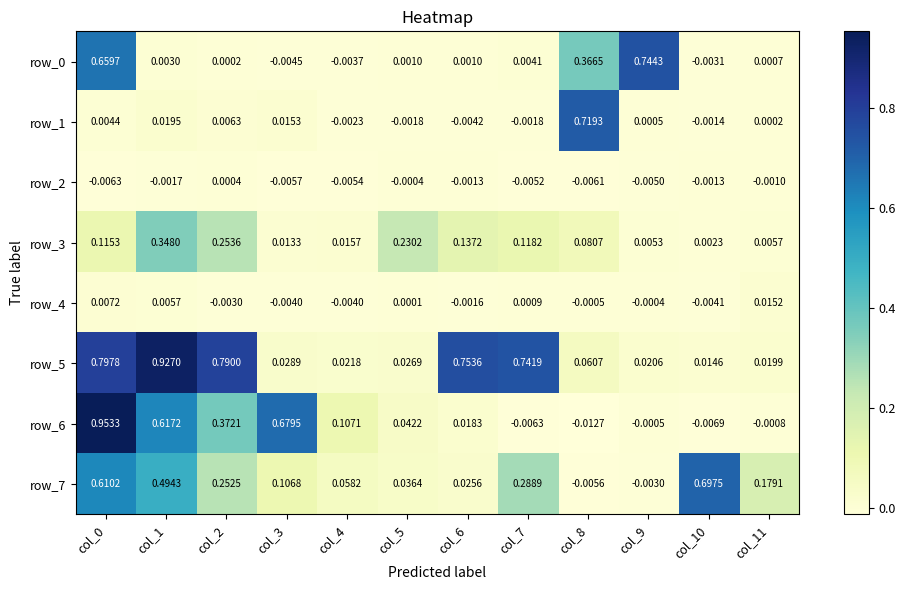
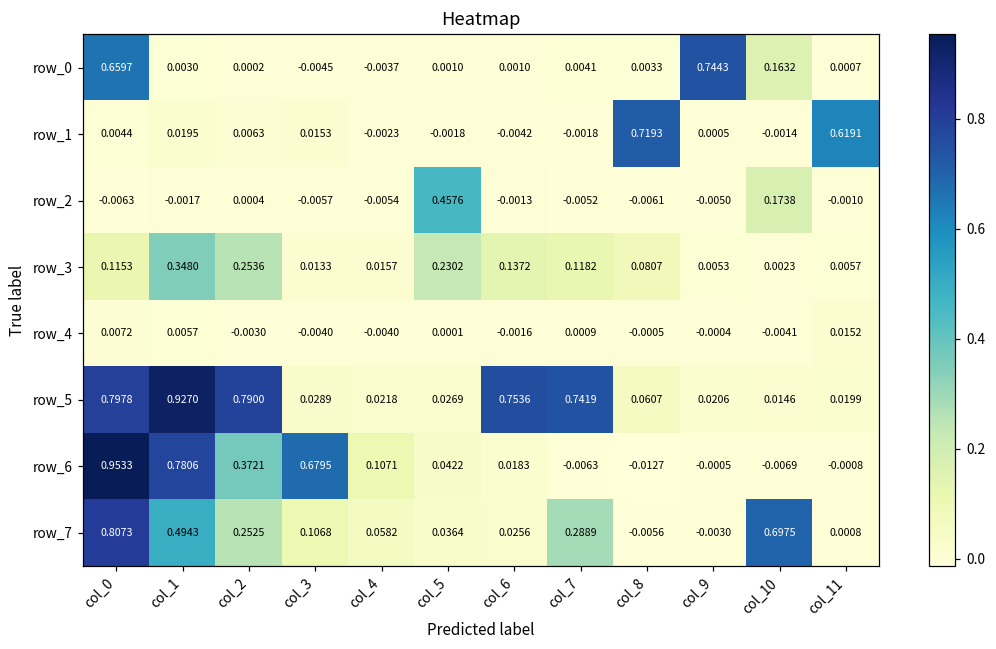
  {
    "row_0": {
      "col_0": 0.6597,
      "col_1": 0.0030,
      "col_2": 0.0002,
      "col_3": -0.0045,
      "col_4": -0.0037,
      "col_5": 0.0010,
      "col_6": 0.0010,
      "col_7": 0.0041,
-     "col_8": 0.3665,
+     "col_8": 0.0033,
      "col_9": 0.7443,
-     "col_10": -0.0031,
+     "col_10": 0.1632,
      "col_11": 0.0007
    },
    "row_1": {
      "col_0": 0.0044,
      "col_1": 0.0195,
      "col_2": 0.0063,
      "col_3": 0.0153,
      "col_4": -0.0023,
      "col_5": -0.0018,
      "col_6": -0.0042,
      "col_7": -0.0018,
      "col_8": 0.7193,
      "col_9": 0.0005,
      "col_10": -0.0014,
-     "col_11": 0.0002
+     "col_11": 0.6191
    },
    "row_2": {
      "col_0": -0.0063,
      "col_1": -0.0017,
      "col_2": 0.0004,
      "col_3": -0.0057,
      "col_4": -0.0054,
-     "col_5": -0.0004,
+     "col_5": 0.4576,
      "col_6": -0.0013,
      "col_7": -0.0052,
      "col_8": -0.0061,
      "col_9": -0.0050,
-     "col_10": -0.0013,
+     "col_10": 0.1738,
      "col_11": -0.0010
    },
    "row_3": {
      "col_0": 0.1153,
      "col_1": 0.3480,
      "col_2": 0.2536,
      "col_3": 0.0133,
      "col_4": 0.0157,
      "col_5": 0.2302,
      "col_6": 0.1372,
      "col_7": 0.1182,
      "col_8": 0.0807,
      "col_9": 0.0053,
      "col_10": 0.0023,
      "col_11": 0.0057
    },
    "row_4": {
      "col_0": 0.0072,
      "col_1": 0.0057,
      "col_2": -0.0030,
      "col_3": -0.0040,
      "col_4": -0.0040,
      "col_5": 0.0001,
      "col_6": -0.0016,
      "col_7": 0.0009,
      "col_8": -0.0005,
      "col_9": -0.0004,
      "col_10": -0.0041,
      "col_11": 0.0152
    },
    "row_5": {
      "col_0": 0.7978,
      "col_1": 0.9270,
      "col_2": 0.7900,
      "col_3": 0.0289,
      "col_4": 0.0218,
      "col_5": 0.0269,
      "col_6": 0.7536,
      "col_7": 0.7419,
      "col_8": 0.0607,
      "col_9": 0.0206,
      "col_10": 0.0146,
      "col_11": 0.0199
    },
    "row_6": {
      "col_0": 0.9533,
-     "col_1": 0.6172,
+     "col_1": 0.7806,
      "col_2": 0.3721,
      "col_3": 0.6795,
      "col_4": 0.1071,
      "col_5": 0.0422,
      "col_6": 0.0183,
      "col_7": -0.0063,
      "col_8": -0.0127,
      "col_9": -0.0005,
      "col_10": -0.0069,
      "col_11": -0.0008
    },
    "row_7": {
-     "col_0": 0.6102,
+     "col_0": 0.8073,
      "col_1": 0.4943,
      "col_2": 0.2525,
      "col_3": 0.1068,
      "col_4": 0.0582,
      "col_5": 0.0364,
      "col_6": 0.0256,
      "col_7": 0.2889,
      "col_8": -0.0056,
      "col_9": -0.0030,
      "col_10": 0.6975,
-     "col_11": 0.1791
+     "col_11": 0.0008
    }
  }
